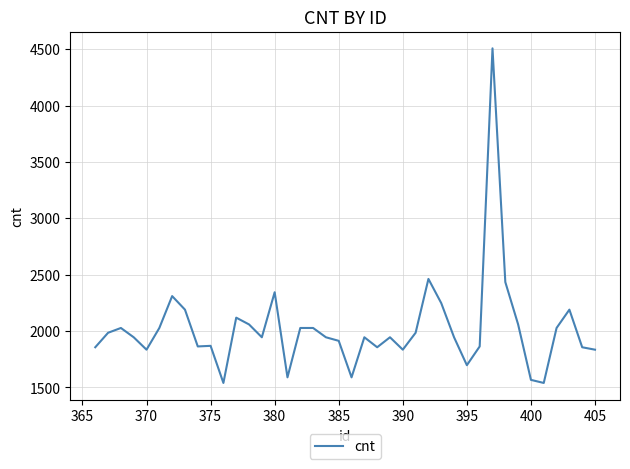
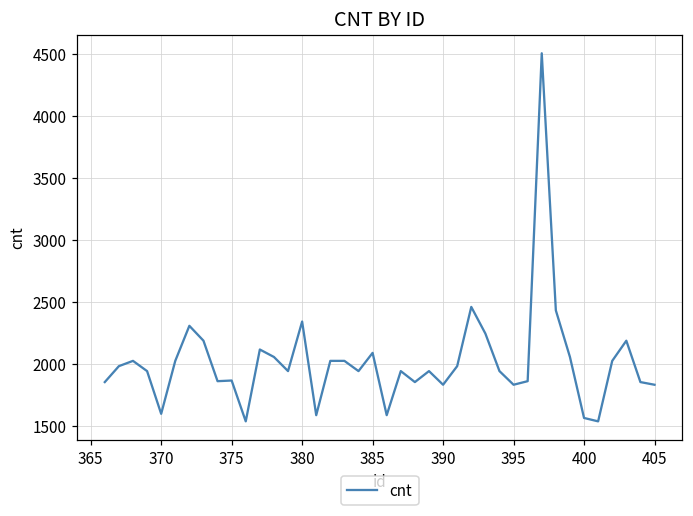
  {
-   "370": 1830,
+   "370": 1600,
    "375": 1870,
    "380": 2340,
-   "385": 1910,
+   "385": 2090,
    "390": 1830,
-   "395": 1700,
+   "395": 1830,
    "400": 1570,
    "405": 1830
  }
